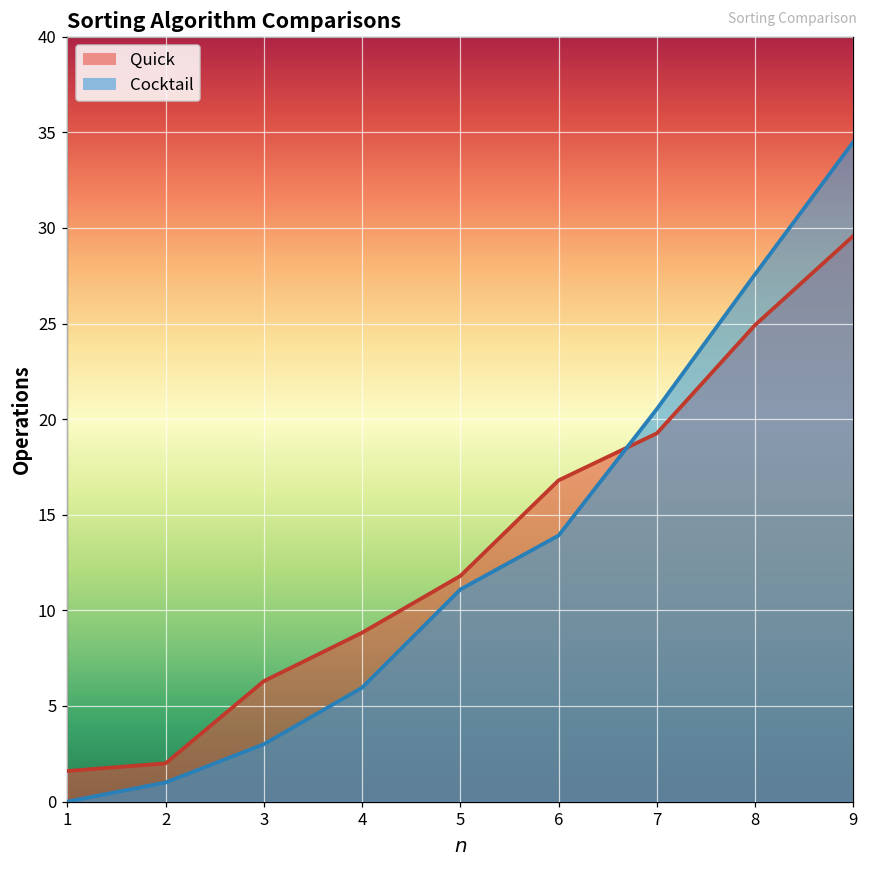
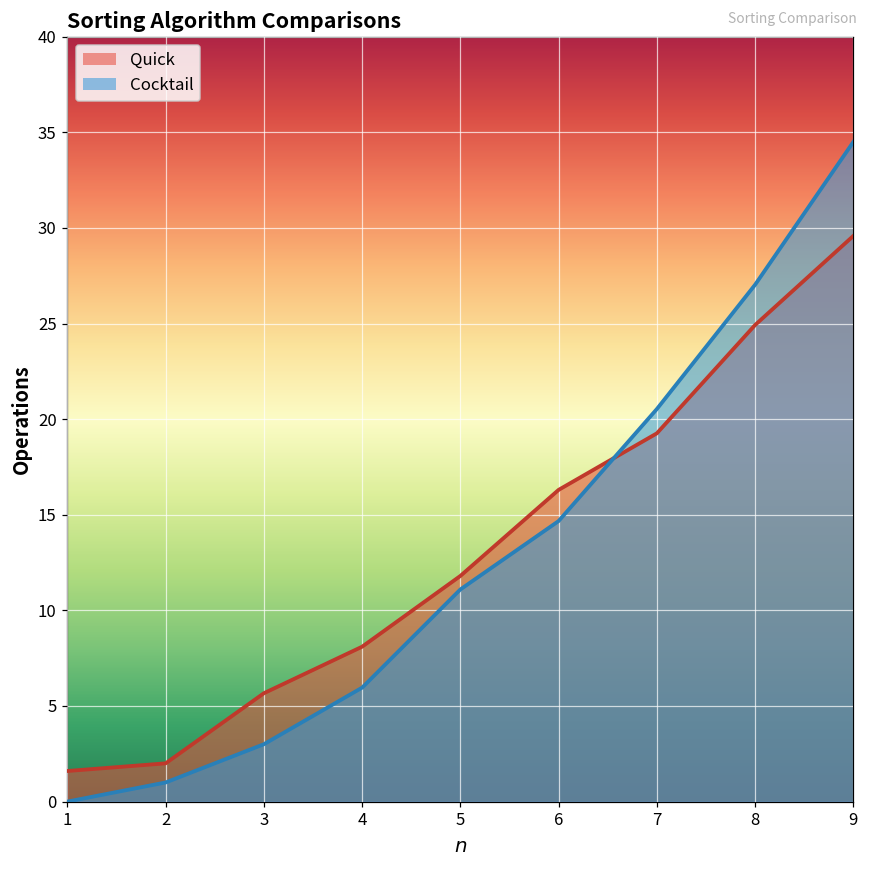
  {
    "Quick": {
      "1": 1.6,
      "2": 2.0,
-     "3": 6.3,
-     "4": 8.8,
+     "3": 5.7,
+     "4": 8.1,
      "5": 11.8,
-     "6": 16.8,
+     "6": 16.3,
      "7": 19.3,
      "8": 24.9,
      "9": 29.6
    },
    "Cocktail": {
      "1": 0.0,
      "2": 1.0,
      "3": 3.0,
      "4": 6.0,
      "5": 11.1,
-     "6": 13.9,
+     "6": 14.7,
      "7": 20.5,
-     "8": 27.6,
+     "8": 27.0,
      "9": 34.5
    }
  }
